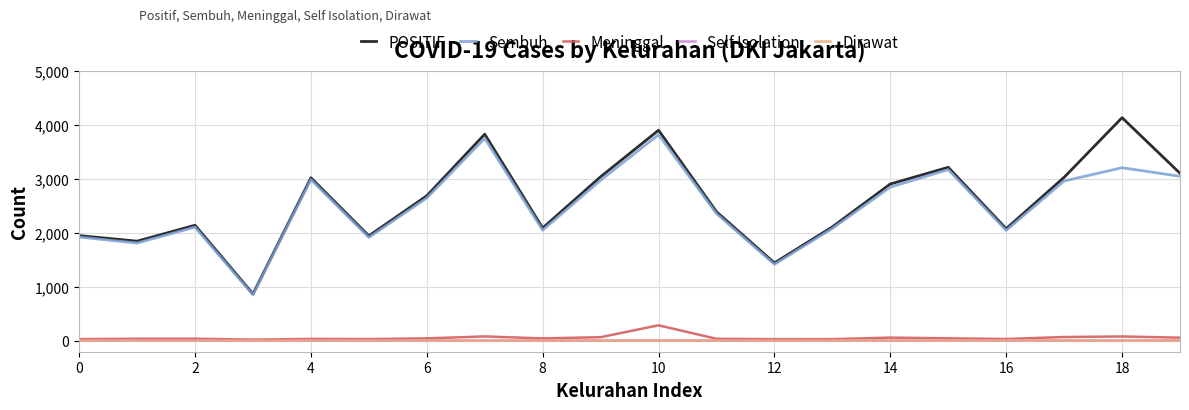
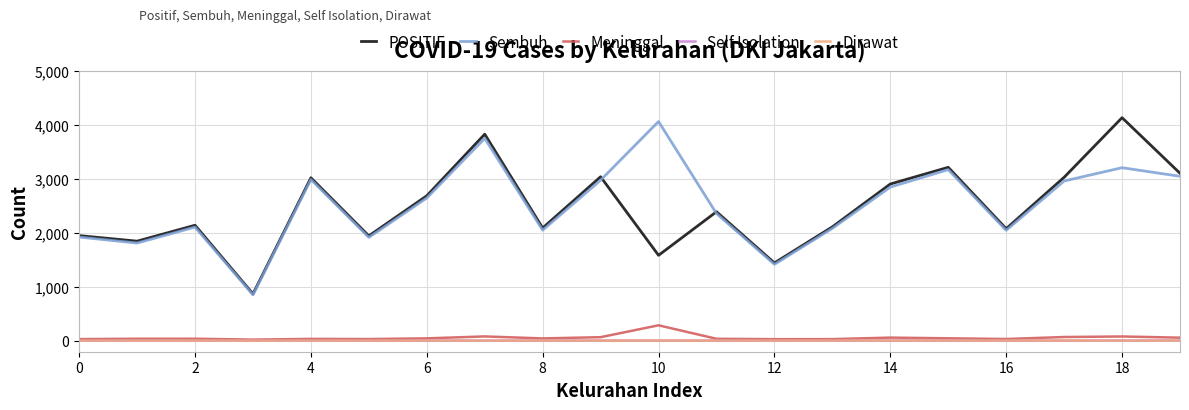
  {
    "POSITIF": {
-     "10": "3,900",
+     "10": "1,600",
      "14": "2,900",
      "18": "4,100"
    },
    "Sembuh": {
-     "10": "3,800",
+     "10": "4,100",
      "14": "2,800",
      "18": "3,200"
    },
    "Meninggal": {
      "10": "300",
      "14": "100",
      "18": "100"
    },
    "Dirawat": {
      "10": "0",
      "14": "0",
      "18": "0"
    }
  }
